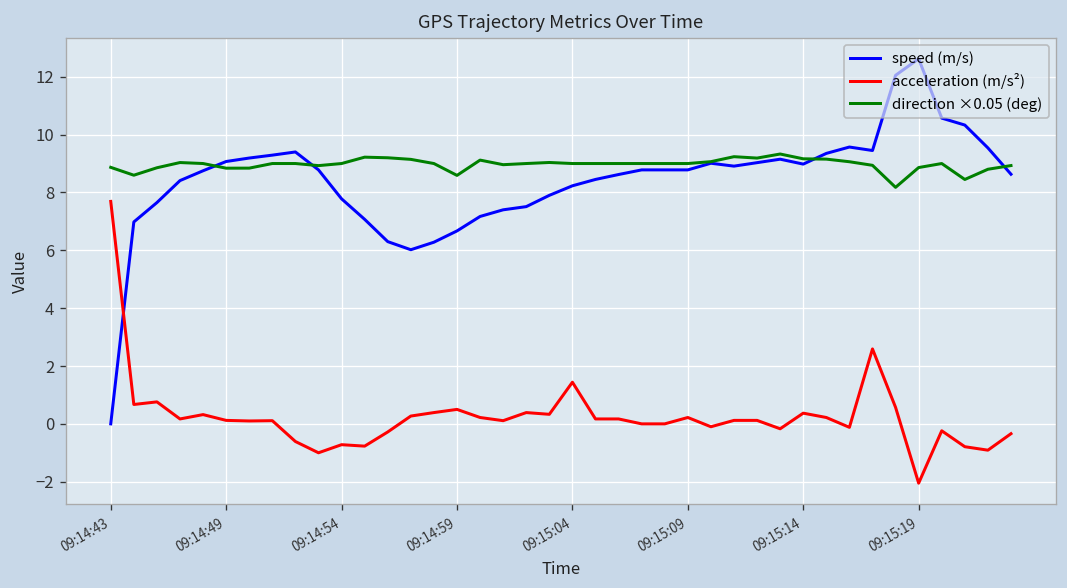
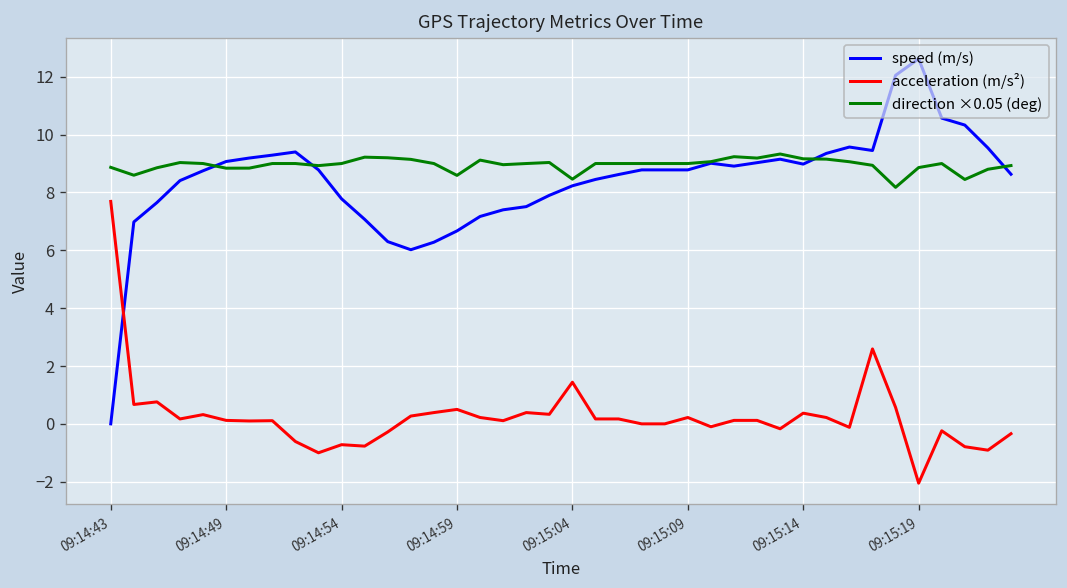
  {
    "speed (m/s)": {
      "09:14:43": 0.0,
      "09:14:49": 9.1,
      "09:14:54": 7.8,
      "09:14:59": 6.7,
      "09:15:04": 8.2,
      "09:15:09": 8.8,
      "09:15:14": 9.0
    },
    "acceleration (m/s²)": {
      "09:14:43": 7.7,
      "09:14:49": 0.1,
      "09:14:54": -0.7,
      "09:14:59": 0.5,
      "09:15:04": 1.4,
      "09:15:09": 0.2,
      "09:15:14": 0.4,
      "09:15:19": -2.1
    },
    "direction ×0.05 (deg)": {
      "09:14:43": 8.9,
      "09:14:49": 8.8,
      "09:14:54": 9.0,
      "09:14:59": 8.6,
-     "09:15:04": 9.0,
+     "09:15:04": 8.5,
      "09:15:09": 9.0,
      "09:15:14": 9.2,
      "09:15:19": 8.9
    }
  }
